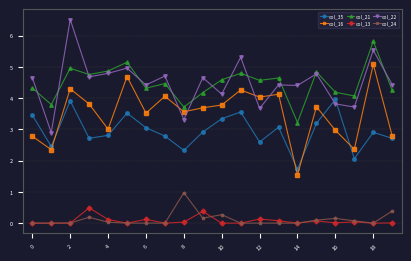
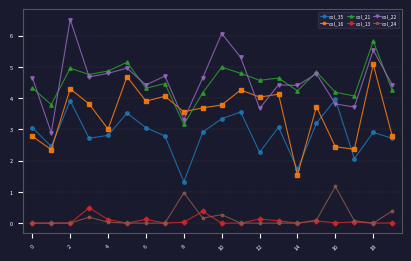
  {
    "col_35": {
-     "0": 3.5,
+     "0": 3.1,
      "2": 3.9,
      "4": 2.8,
      "6": 3.1,
-     "8": 2.3,
+     "8": 1.3,
      "10": 3.3,
-     "12": 2.6,
+     "12": 2.3,
      "14": 1.7,
      "16": 4.0,
      "18": 2.9
    },
    "col_16": {
      "0": 2.8,
      "2": 4.3,
      "4": 3.0,
-     "6": 3.5,
+     "6": 3.9,
      "8": 3.6,
      "10": 3.8,
      "12": 4.0,
      "14": 1.5,
-     "16": 3.0,
+     "16": 2.4,
      "18": 5.1
    },
    "col_21": {
      "0": 4.3,
      "2": 5.0,
      "6": 4.3,
-     "8": 3.7,
-     "10": 4.6,
+     "8": 3.2,
+     "10": 5.0,
      "12": 4.6,
-     "14": 3.2,
+     "14": 4.2,
      "16": 4.2,
      "18": 5.8
    },
    "col_13": {
      "4": 0.1,
      "6": 0.1,
      "8": 0.0,
      "10": 0.0,
      "12": 0.1,
      "16": 0.0
    },
    "col_22": {
      "0": 4.7,
      "2": 6.5,
      "6": 4.4,
      "8": 3.3,
-     "10": 4.1,
+     "10": 6.1,
      "12": 3.7,
      "14": 4.4,
      "16": 3.8,
      "18": 5.5
    },
    "col_24": {
      "4": 0.0,
      "6": 0.0,
      "8": 1.0,
      "10": 0.3,
      "12": 0.0,
-     "16": 0.2
+     "16": 1.2
    }
  }
